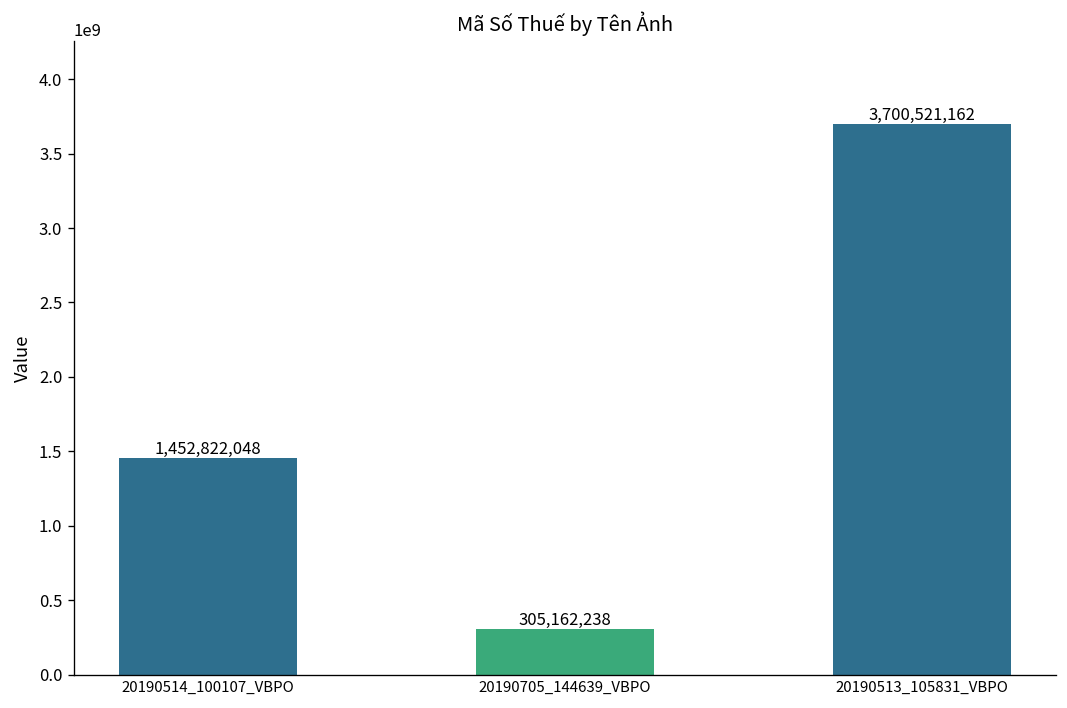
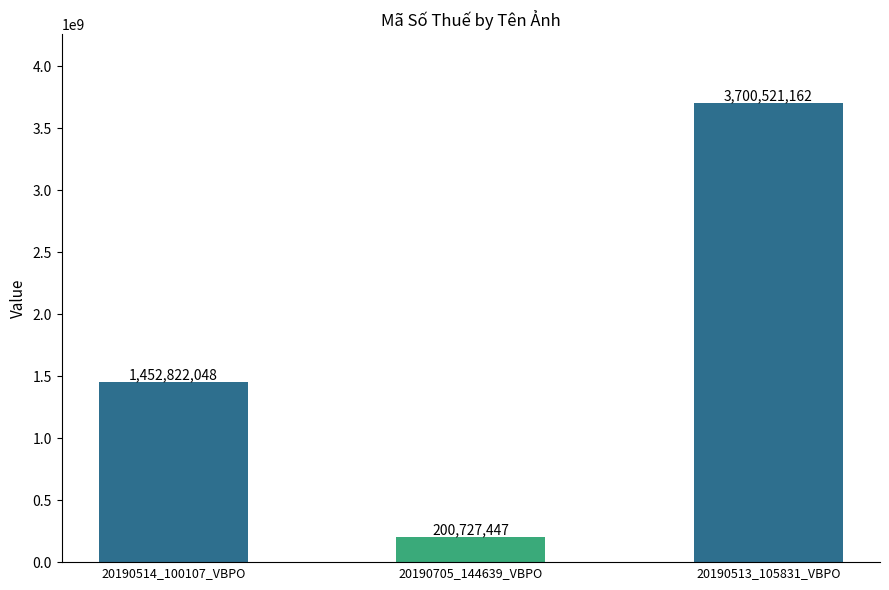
  {
    "20190514_100107_VBPO": "1,452,822,048",
-   "20190705_144639_VBPO": "305,162,238",
+   "20190705_144639_VBPO": "200,727,447",
    "20190513_105831_VBPO": "3,700,521,162"
  }
